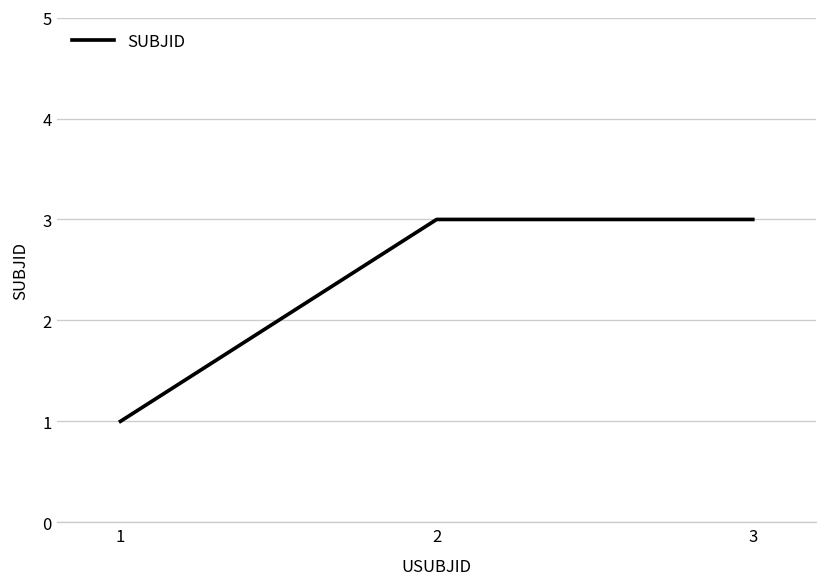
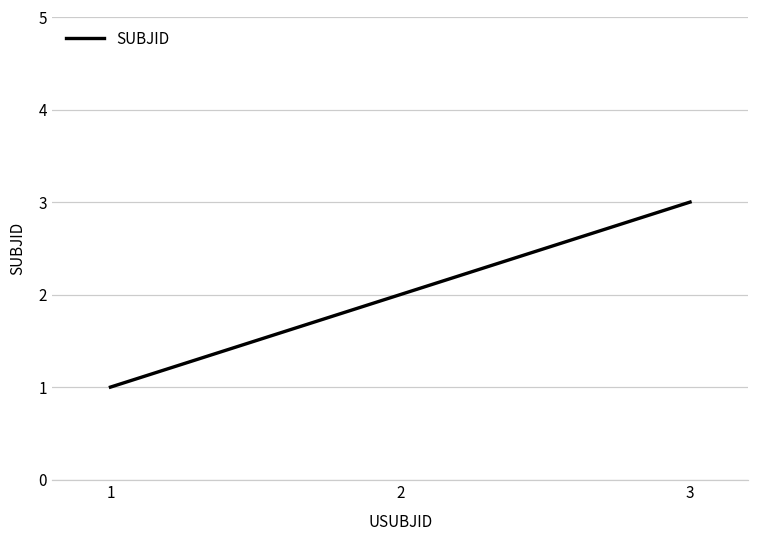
  {
    "1": 1,
-   "2": 3,
+   "2": 2,
    "3": 3
  }
